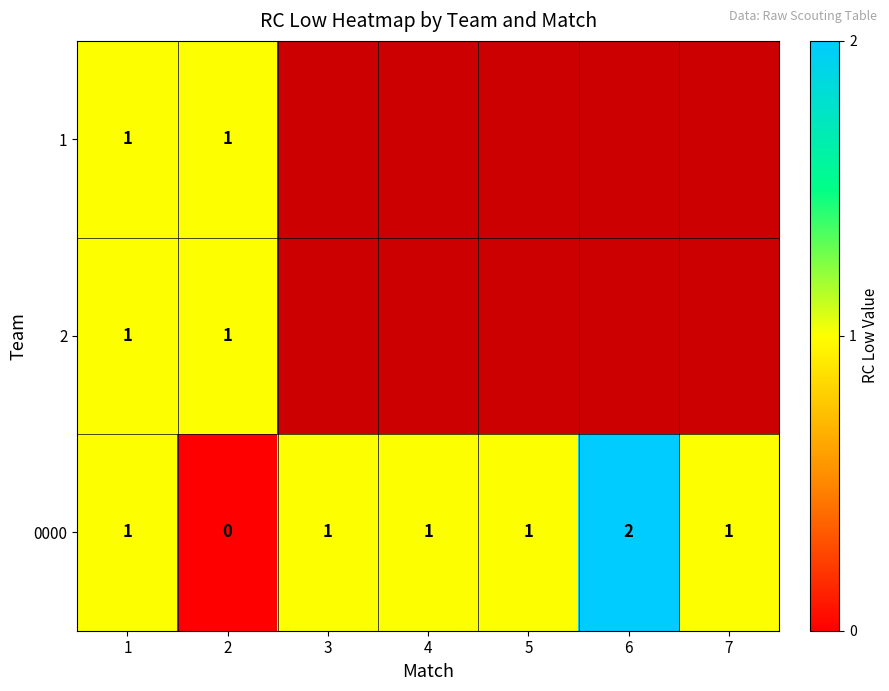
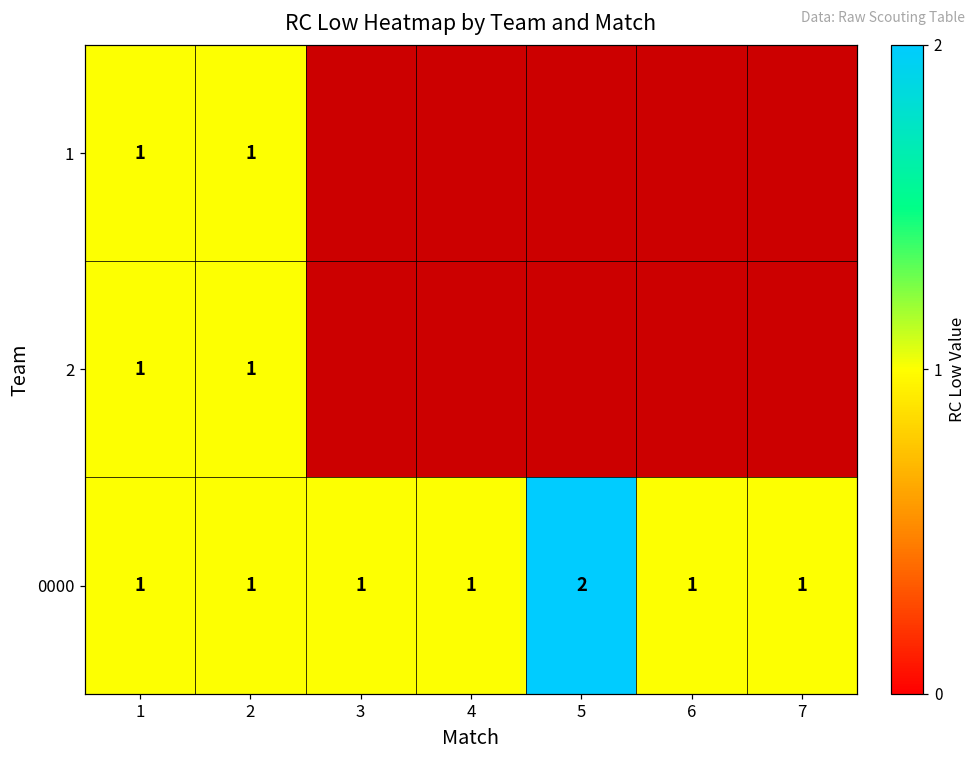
  {
    "1": {
      "1": 1,
      "2": 1
    },
    "2": {
      "1": 1,
      "2": 1
    },
    "0000": {
      "1": 1,
-     "2": 0,
+     "2": 1,
      "3": 1,
      "4": 1,
-     "5": 1,
-     "6": 2,
+     "5": 2,
+     "6": 1,
      "7": 1
    }
  }
